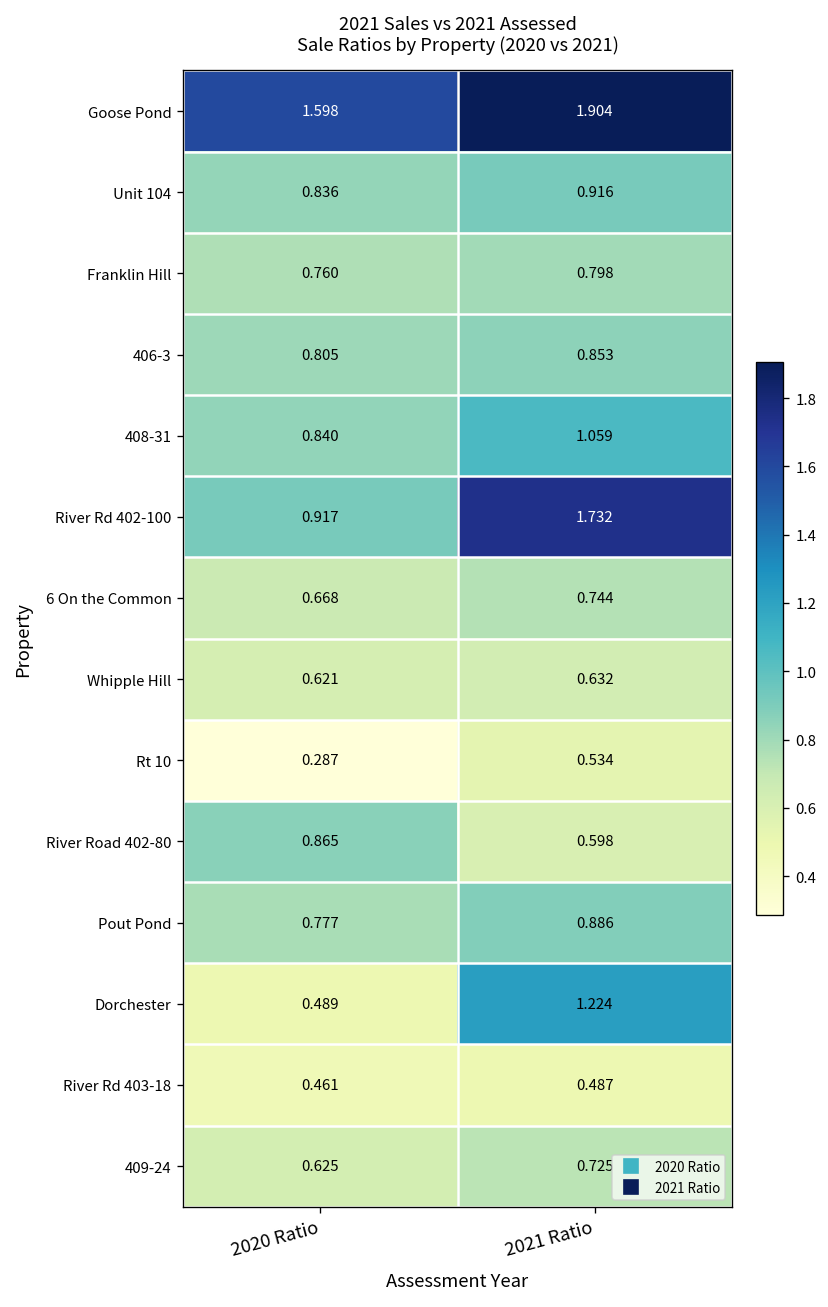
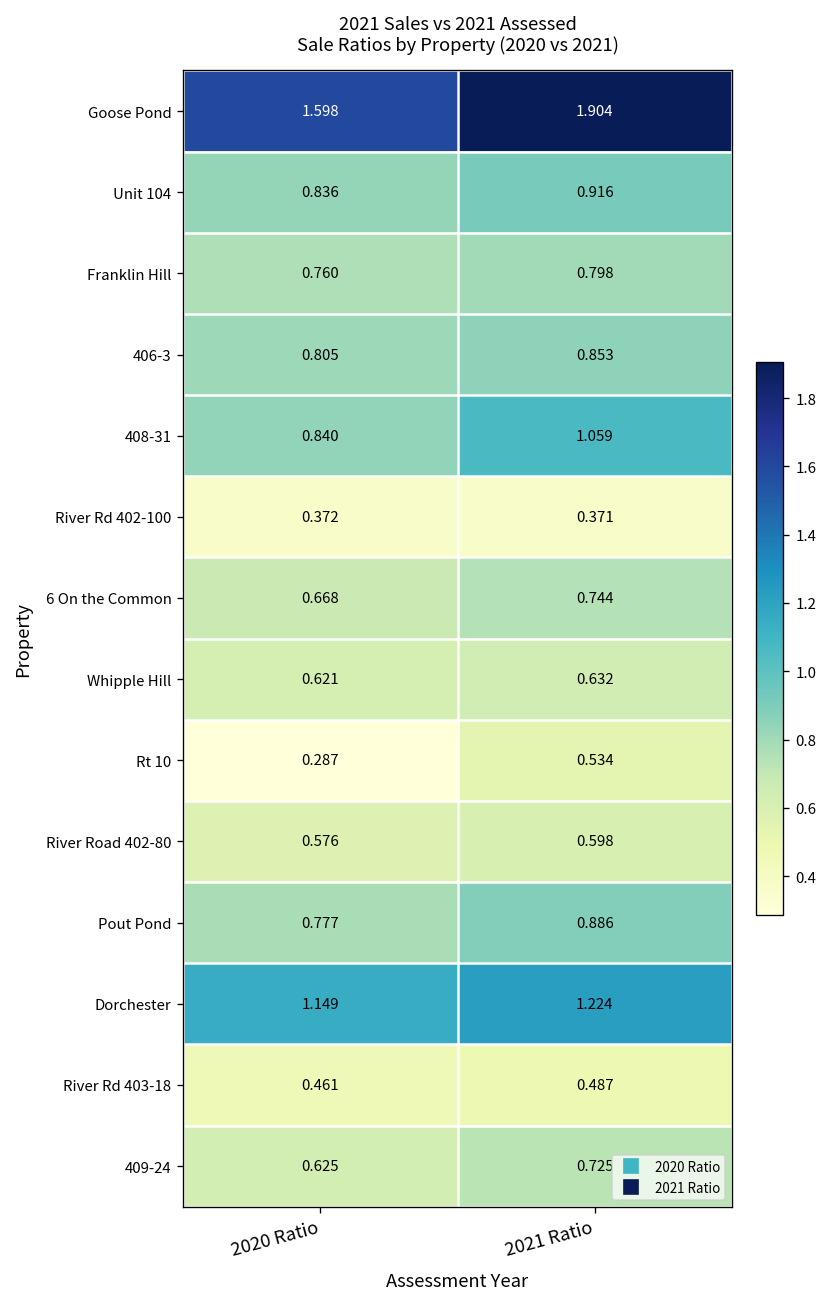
  {
    "Goose Pond": {
      "2020 Ratio": 1.598,
      "2021 Ratio": 1.904
    },
    "Unit 104": {
      "2020 Ratio": 0.836,
      "2021 Ratio": 0.916
    },
    "Franklin Hill": {
      "2020 Ratio": 0.760,
      "2021 Ratio": 0.798
    },
    "406-3": {
      "2020 Ratio": 0.805,
      "2021 Ratio": 0.853
    },
    "408-31": {
      "2020 Ratio": 0.840,
      "2021 Ratio": 1.059
    },
    "River Rd 402-100": {
-     "2020 Ratio": 0.917,
-     "2021 Ratio": 1.732
+     "2020 Ratio": 0.372,
+     "2021 Ratio": 0.371
    },
    "6 On the Common": {
      "2020 Ratio": 0.668,
      "2021 Ratio": 0.744
    },
    "Whipple Hill": {
      "2020 Ratio": 0.621,
      "2021 Ratio": 0.632
    },
    "Rt 10": {
      "2020 Ratio": 0.287,
      "2021 Ratio": 0.534
    },
    "River Road 402-80": {
-     "2020 Ratio": 0.865,
+     "2020 Ratio": 0.576,
      "2021 Ratio": 0.598
    },
    "Pout Pond": {
      "2020 Ratio": 0.777,
      "2021 Ratio": 0.886
    },
    "Dorchester": {
-     "2020 Ratio": 0.489,
+     "2020 Ratio": 1.149,
      "2021 Ratio": 1.224
    },
    "River Rd 403-18": {
      "2020 Ratio": 0.461,
      "2021 Ratio": 0.487
    },
    "409-24": {
      "2020 Ratio": 0.625
    }
  }
